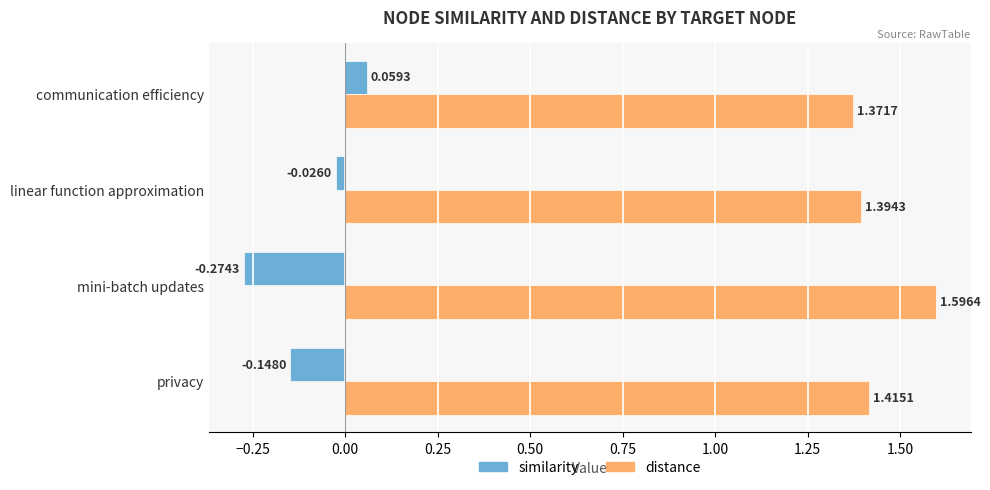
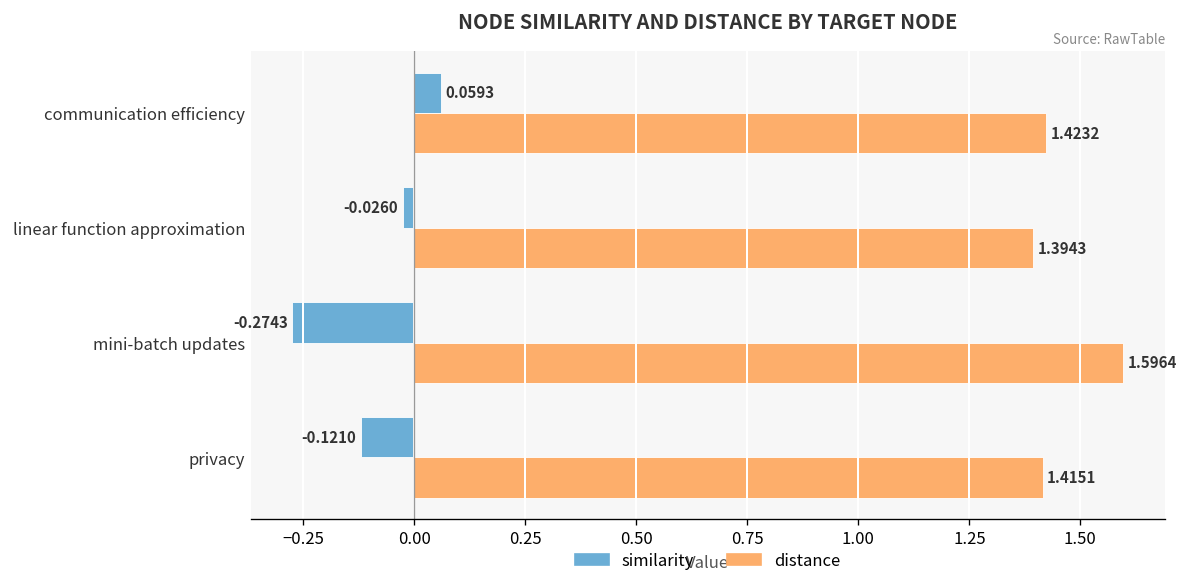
  {
    "similarity": {
      "communication efficiency": 0.0593,
      "linear function approximation": -0.0260,
      "mini-batch updates": -0.2743,
-     "privacy": -0.1480
+     "privacy": -0.1210
    },
    "distance": {
-     "communication efficiency": 1.3717,
+     "communication efficiency": 1.4232,
      "linear function approximation": 1.3943,
      "mini-batch updates": 1.5964,
      "privacy": 1.4151
    }
  }
